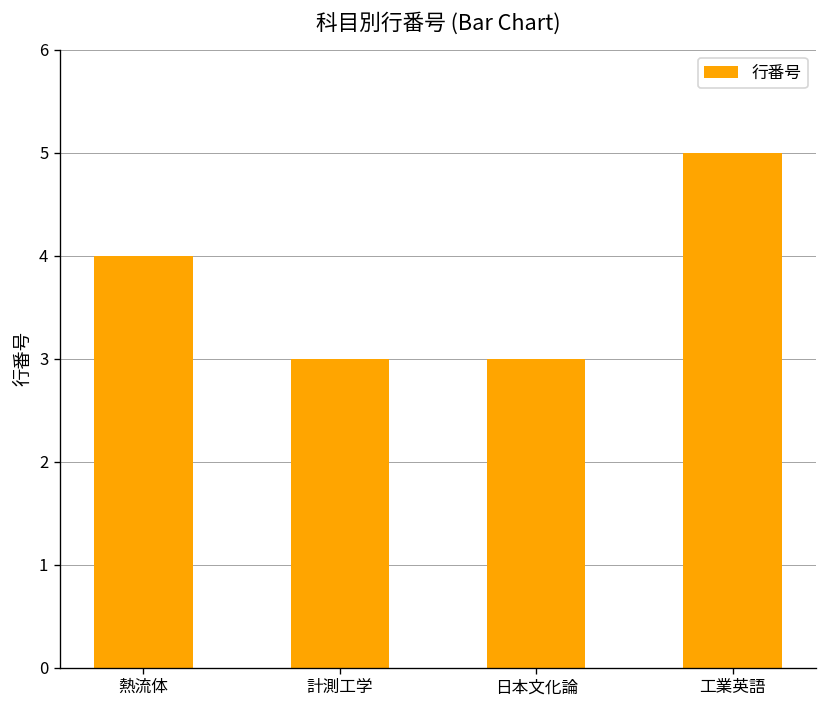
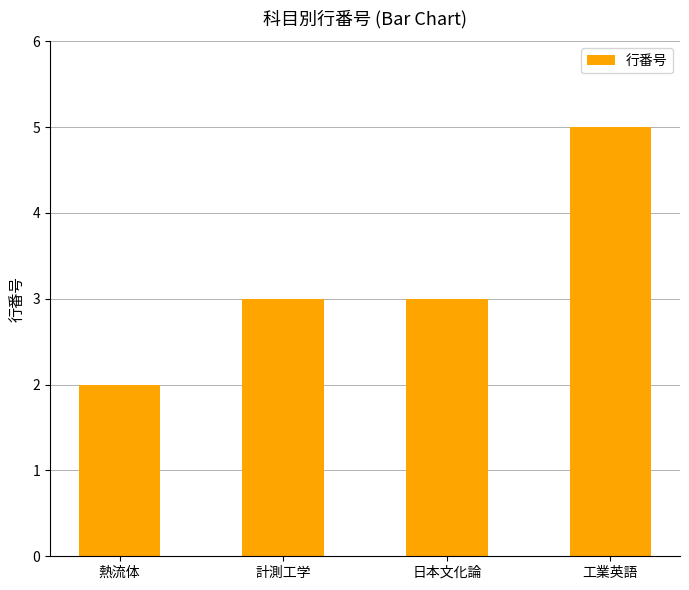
  {
-   "熱流体": 4,
+   "熱流体": 2,
    "計測工学": 3,
    "日本文化論": 3,
    "工業英語": 5
  }
